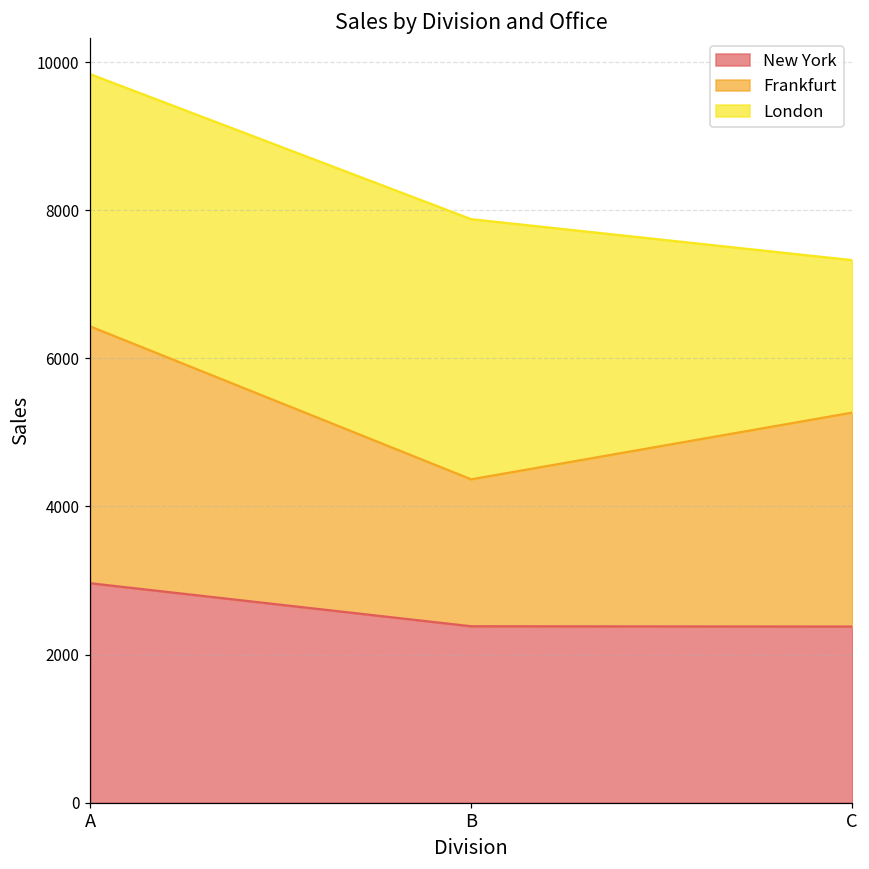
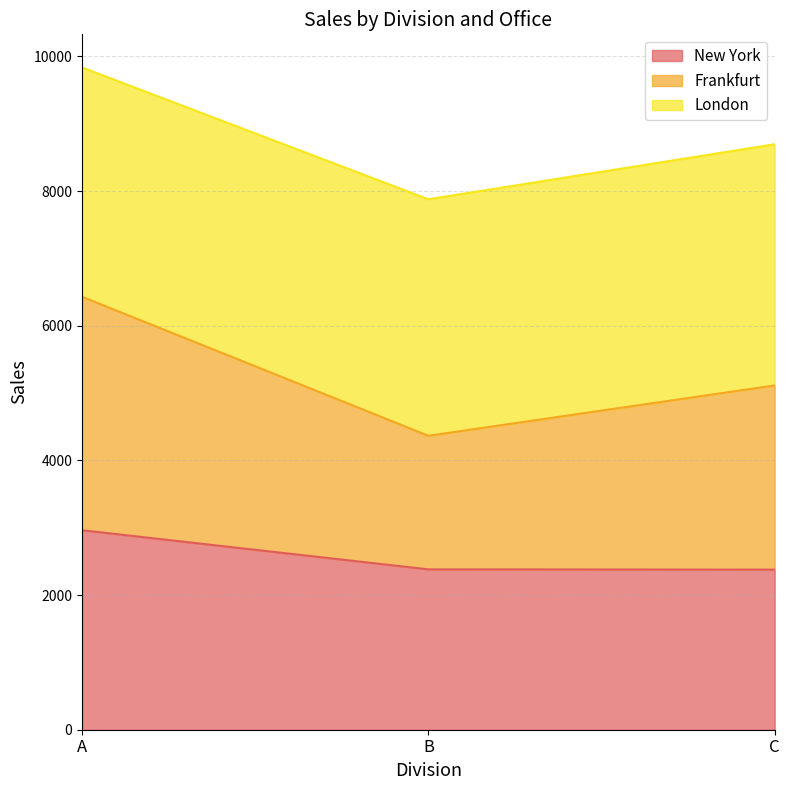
  {
    "New York": {
      "A": 3000,
      "B": 2400,
      "C": 2400
    },
    "Frankfurt": {
      "A": 3500,
      "B": 2000,
-     "C": 2900
+     "C": 2700
    },
    "London": {
      "A": 3400,
      "B": 3500,
-     "C": 2100
+     "C": 3600
    }
  }
